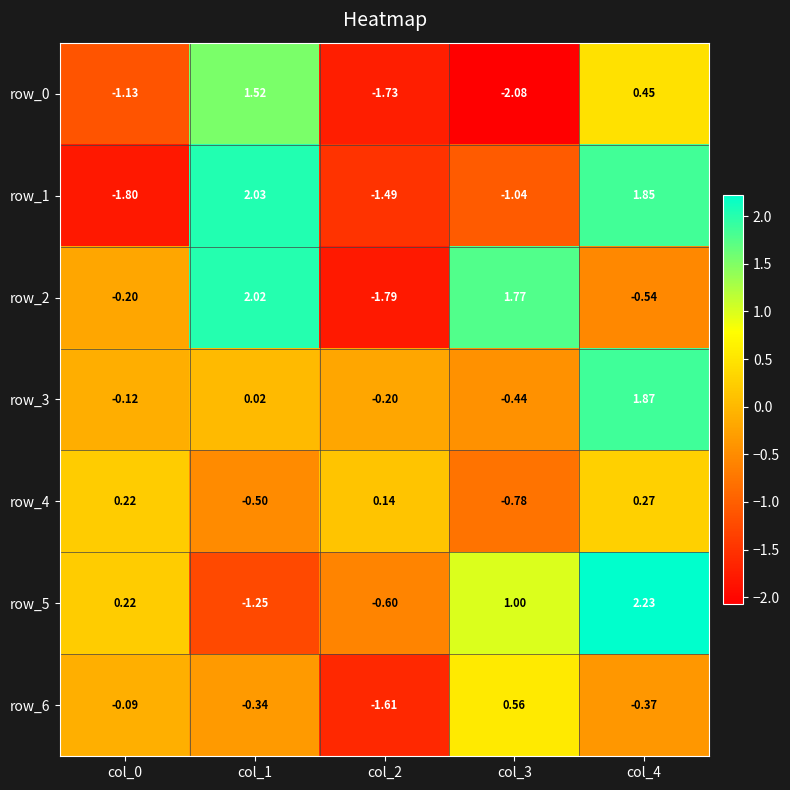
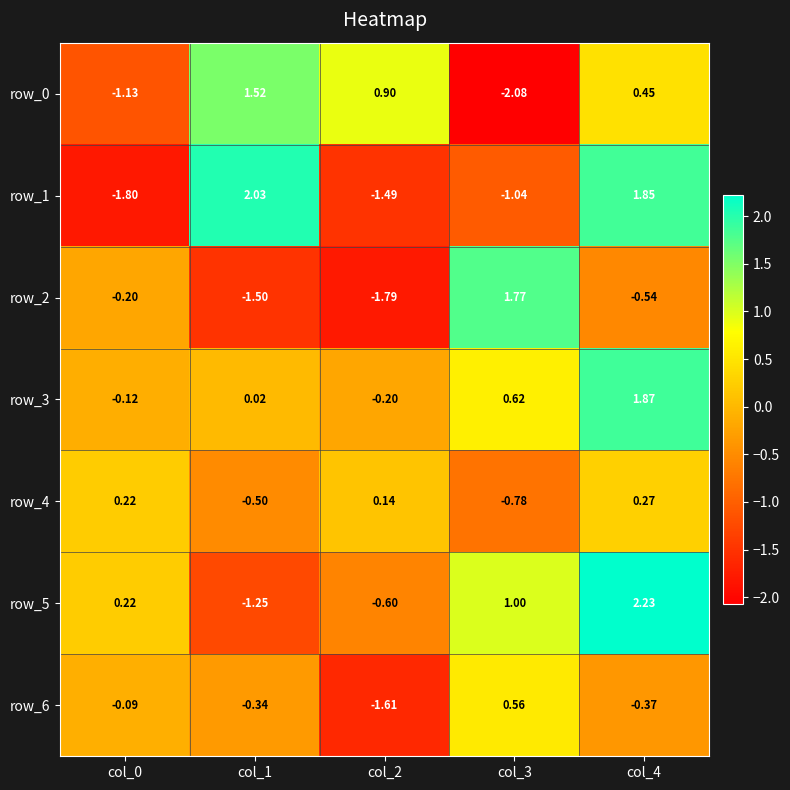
  {
    "row_0": {
      "col_0": -1.13,
      "col_1": 1.52,
-     "col_2": -1.73,
+     "col_2": 0.90,
      "col_3": -2.08,
      "col_4": 0.45
    },
    "row_1": {
      "col_0": -1.80,
      "col_1": 2.03,
      "col_2": -1.49,
      "col_3": -1.04,
      "col_4": 1.85
    },
    "row_2": {
      "col_0": -0.20,
-     "col_1": 2.02,
+     "col_1": -1.50,
      "col_2": -1.79,
      "col_3": 1.77,
      "col_4": -0.54
    },
    "row_3": {
      "col_0": -0.12,
      "col_1": 0.02,
      "col_2": -0.20,
-     "col_3": -0.44,
+     "col_3": 0.62,
      "col_4": 1.87
    },
    "row_4": {
      "col_0": 0.22,
      "col_1": -0.50,
      "col_2": 0.14,
      "col_3": -0.78,
      "col_4": 0.27
    },
    "row_5": {
      "col_0": 0.22,
      "col_1": -1.25,
      "col_2": -0.60,
      "col_3": 1.00,
      "col_4": 2.23
    },
    "row_6": {
      "col_0": -0.09,
      "col_1": -0.34,
      "col_2": -1.61,
      "col_3": 0.56,
      "col_4": -0.37
    }
  }
